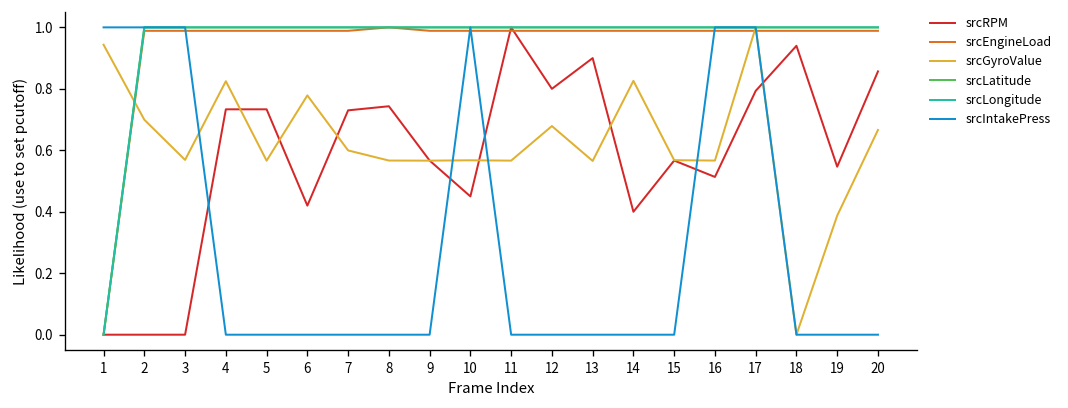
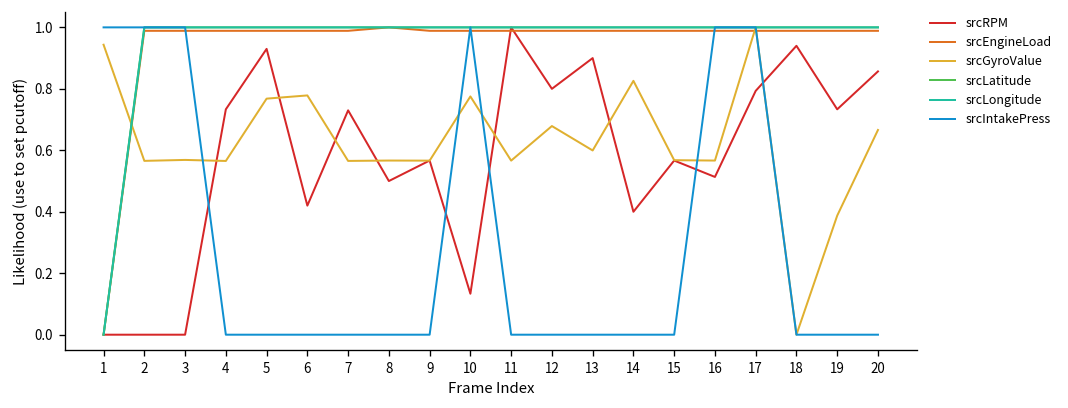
  {
    "srcRPM": {
      "2": 0.00,
      "3": 0.00,
      "4": 0.73,
-     "5": 0.73,
+     "5": 0.93,
      "6": 0.42,
      "7": 0.73,
-     "8": 0.74,
-     "10": 0.45,
+     "8": 0.50,
+     "10": 0.13,
      "12": 0.80,
      "13": 0.90,
      "14": 0.40,
      "16": 0.51,
      "17": 0.79,
      "18": 0.94,
-     "19": 0.55,
+     "19": 0.73,
      "20": 0.86
    },
    "srcEngineLoad": {
      "2": 0.99,
      "3": 0.99,
      "4": 0.99,
      "5": 0.99,
      "6": 0.99,
      "7": 0.99,
      "9": 0.99,
      "10": 0.99,
      "11": 0.99,
      "12": 0.99,
      "13": 0.99,
      "14": 0.99,
      "15": 0.99,
      "16": 0.99,
      "17": 0.99,
      "18": 0.99,
      "19": 0.99,
      "20": 0.99
    },
    "srcGyroValue": {
      "1": 0.94,
-     "2": 0.70,
+     "2": 0.57,
      "3": 0.57,
-     "4": 0.82,
-     "5": 0.57,
+     "4": 0.57,
+     "5": 0.77,
      "6": 0.78,
-     "7": 0.60,
+     "7": 0.57,
      "8": 0.57,
-     "10": 0.57,
+     "10": 0.78,
      "11": 0.57,
      "12": 0.68,
-     "13": 0.57,
+     "13": 0.60,
      "14": 0.83,
      "16": 0.57,
      "19": 0.39,
      "20": 0.67
    },
    "srcLongitude": {
      "4": 1.00,
      "5": 1.00,
      "6": 1.00,
      "7": 1.00,
      "9": 1.00,
      "12": 1.00,
      "13": 1.00,
      "14": 1.00,
      "15": 1.00,
      "18": 1.00,
      "19": 1.00,
      "20": 1.00
    },
    "srcIntakePress": {
      "1": 1.00,
      "4": 0.00,
      "5": 0.00,
      "6": 0.00,
      "7": 0.00,
      "8": 0.00,
      "9": 0.00,
      "11": 0.00,
      "12": 0.00,
      "13": 0.00,
      "14": 0.00,
      "15": 0.00,
      "19": 0.00,
      "20": 0.00
    }
  }
